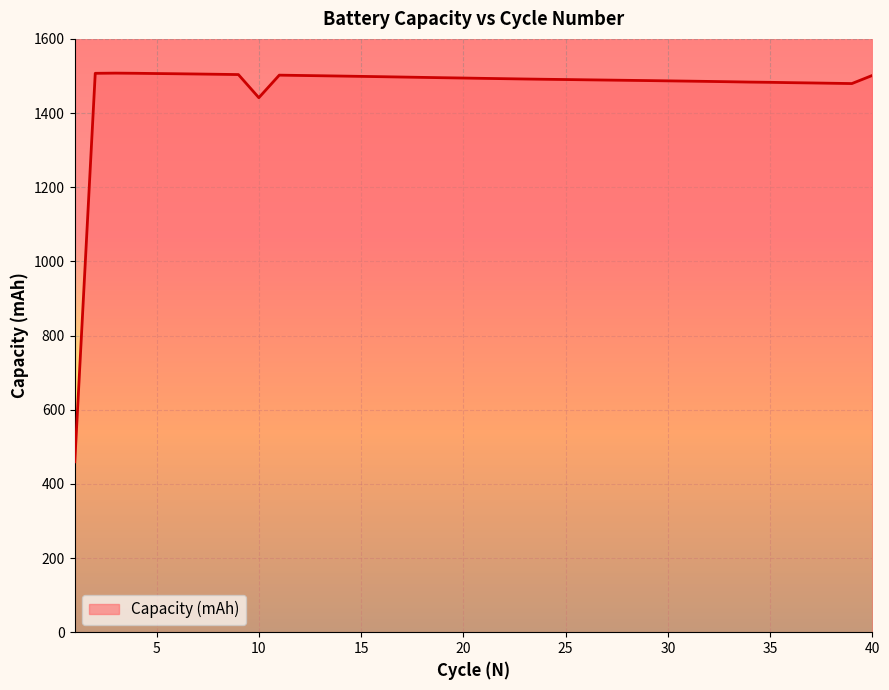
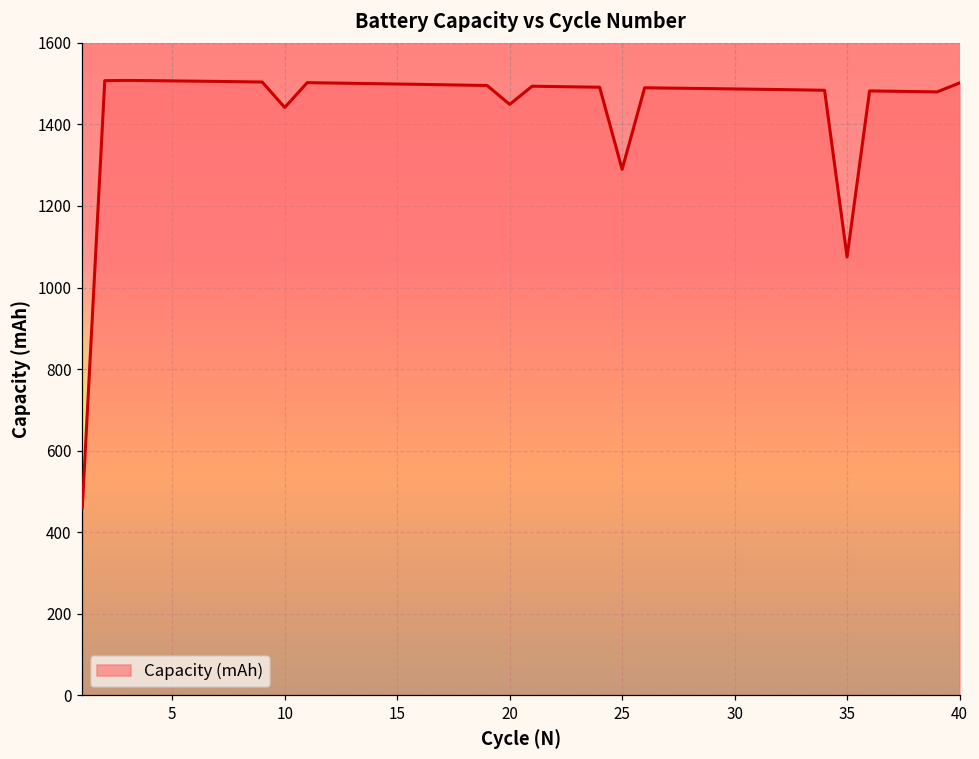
  {
    "5": 1510,
    "10": 1440,
    "15": 1500,
-   "20": 1490,
-   "25": 1490,
+   "20": 1450,
+   "25": 1290,
    "30": 1490,
-   "35": 1480,
+   "35": 1070,
    "40": 1500
  }
